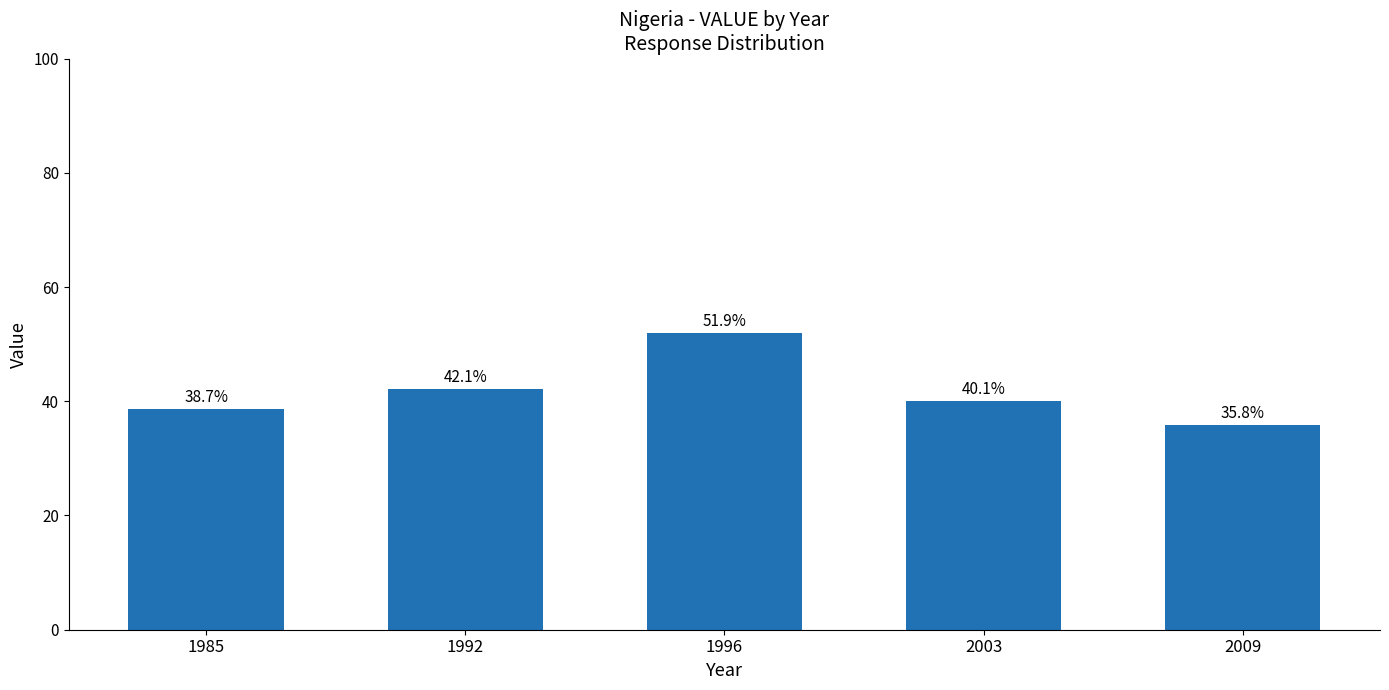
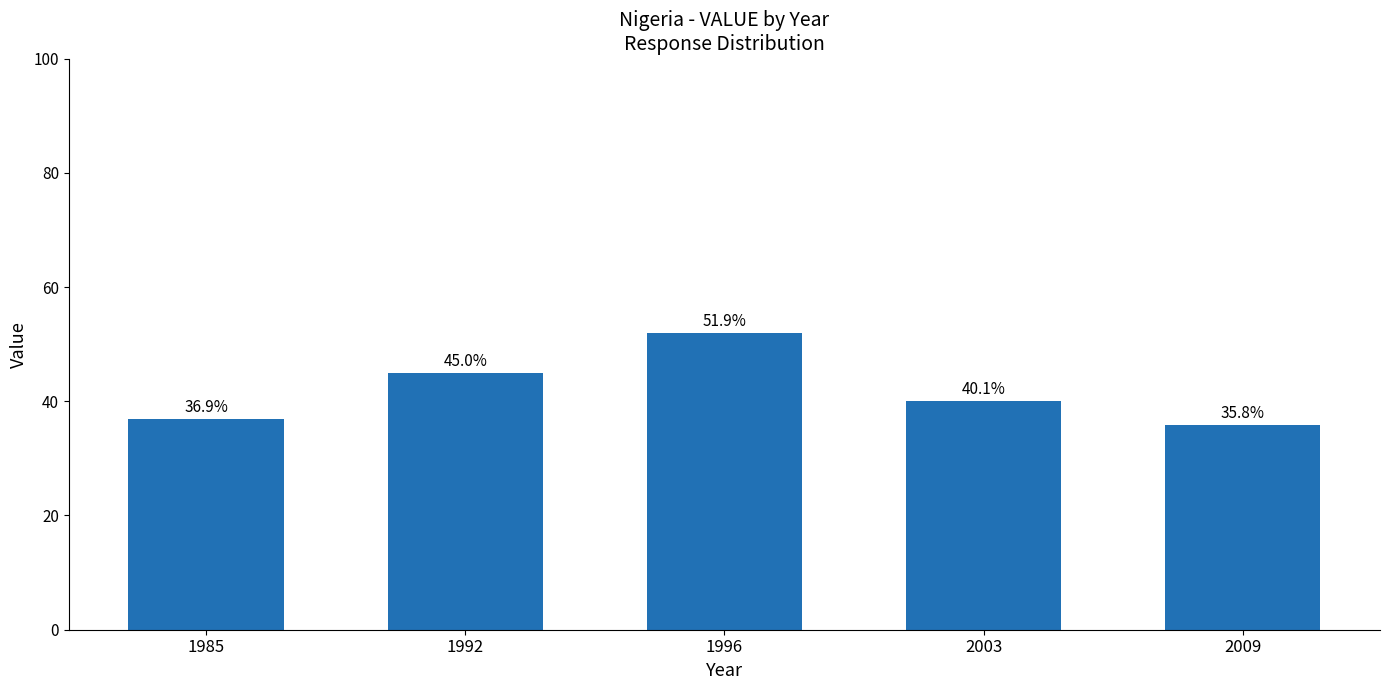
  {
-   "1985": "38.7%",
-   "1992": "42.1%",
+   "1985": "36.9%",
+   "1992": "45.0%",
    "1996": "51.9%",
    "2003": "40.1%",
    "2009": "35.8%"
  }
